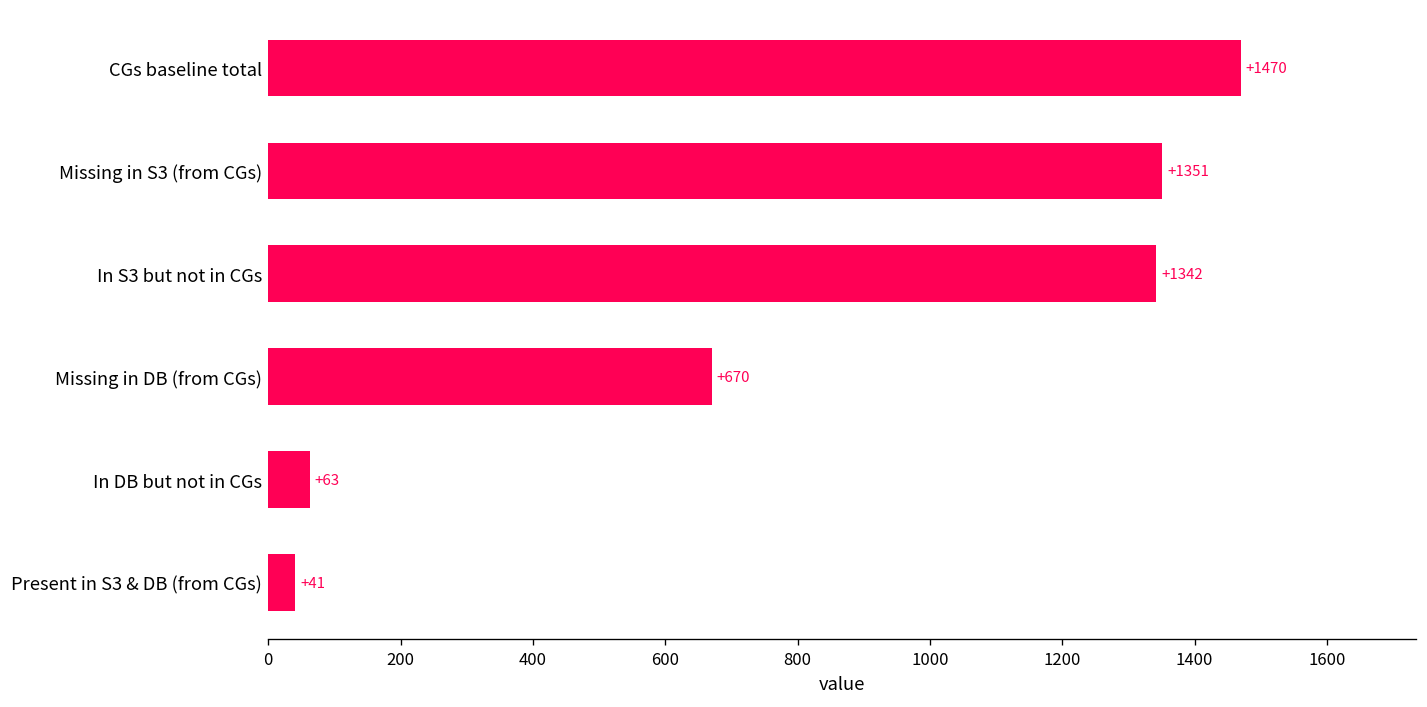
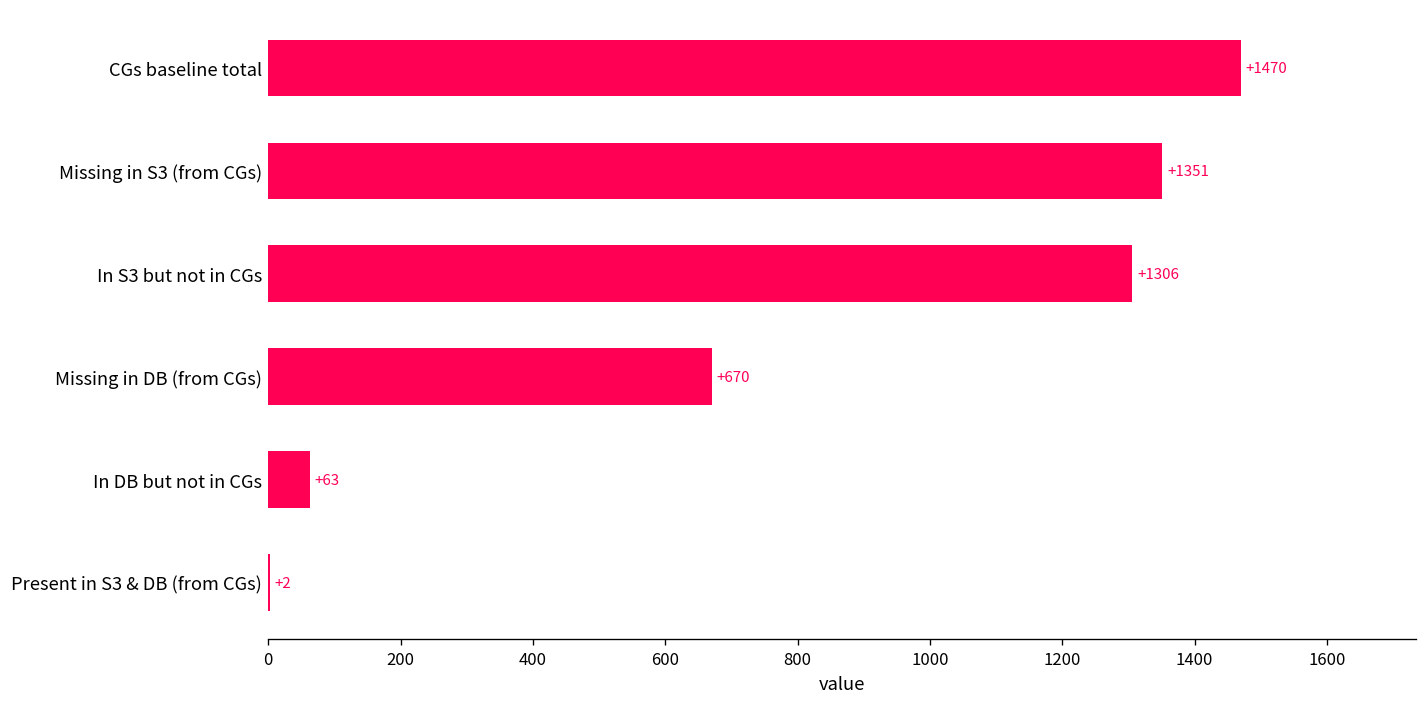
  {
    "CGs baseline total": "+1470",
    "Missing in S3 (from CGs)": "+1351",
-   "In S3 but not in CGs": "+1342",
+   "In S3 but not in CGs": "+1306",
    "Missing in DB (from CGs)": "+670",
    "In DB but not in CGs": "+63",
-   "Present in S3 & DB (from CGs)": "+41"
+   "Present in S3 & DB (from CGs)": "+2"
  }
